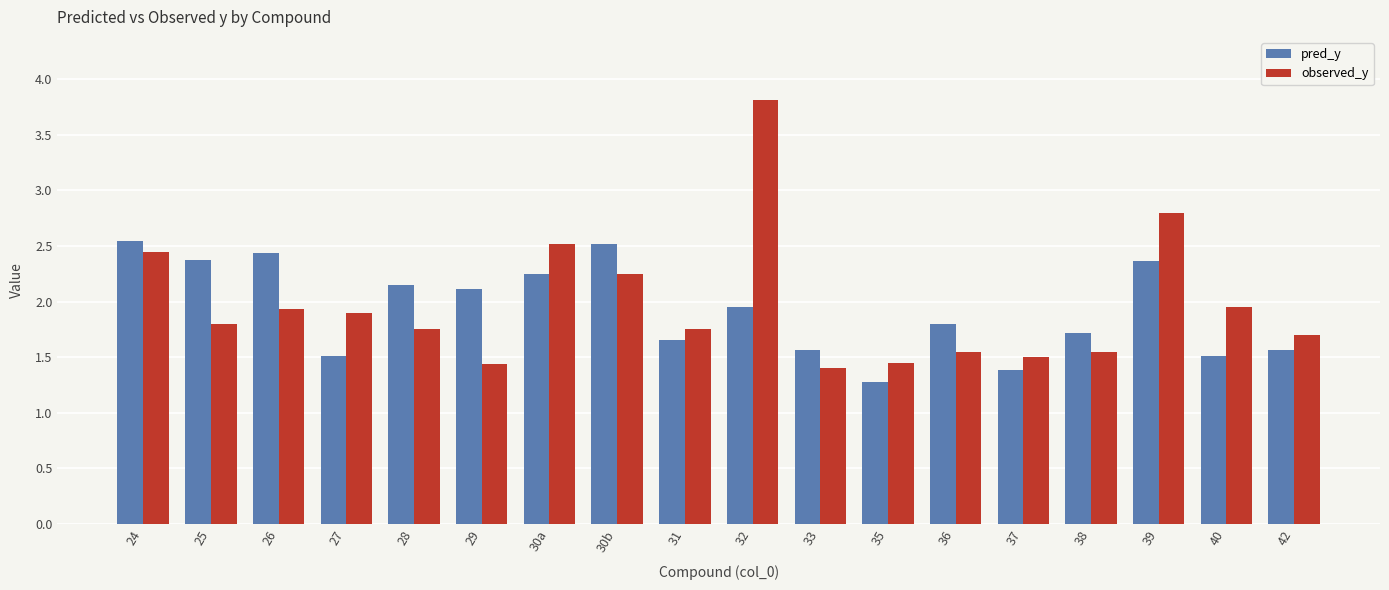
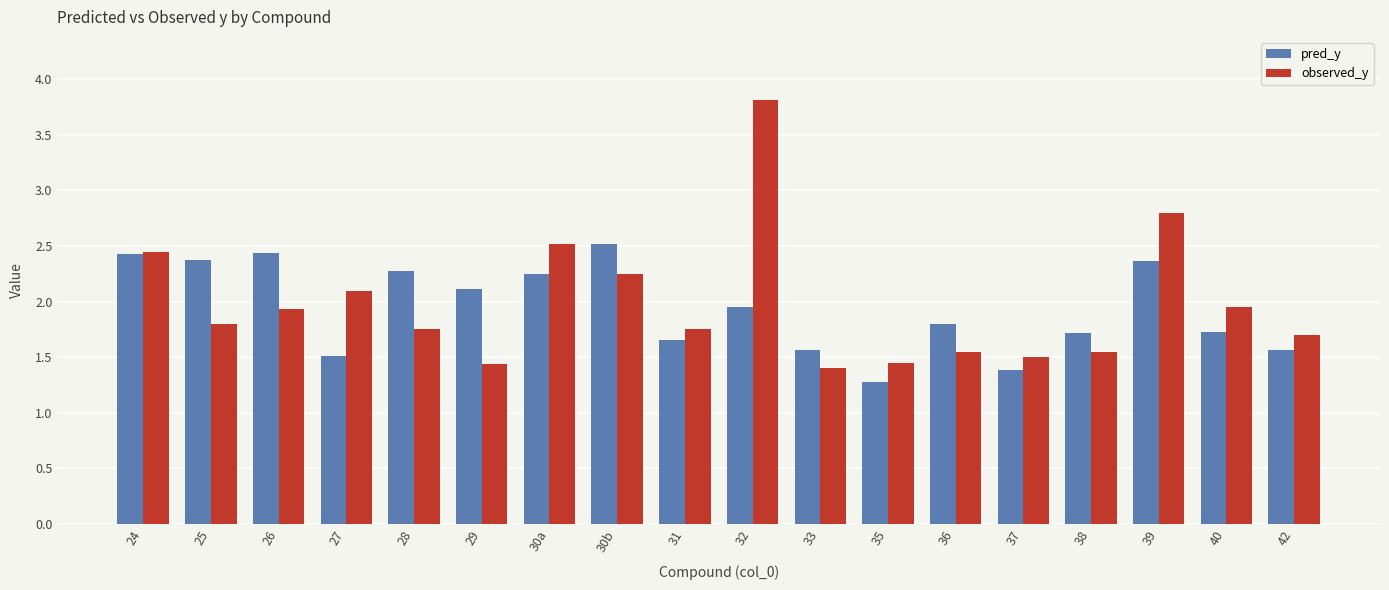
  {
    "pred_y": {
-     "24": 2.54,
+     "24": 2.43,
      "25": 2.37,
      "26": 2.43,
      "27": 1.51,
-     "28": 2.15,
+     "28": 2.27,
      "29": 2.11,
      "30a": 2.25,
      "30b": 2.52,
      "31": 1.65,
      "32": 1.95,
      "33": 1.57,
      "35": 1.28,
      "36": 1.80,
      "37": 1.39,
      "38": 1.72,
      "39": 2.36,
-     "40": 1.52,
+     "40": 1.73,
      "42": 1.56
    },
    "observed_y": {
      "24": 2.45,
      "25": 1.8,
      "26": 1.93,
-     "27": 1.9,
+     "27": 2.1,
      "28": 1.75,
      "29": 1.44,
      "30a": 2.5,
      "30b": 2.25,
      "31": 1.75,
      "32": 3.8,
      "33": 1.4,
      "35": 1.45,
      "36": 1.55,
      "37": 1.5,
      "38": 1.55,
      "39": 2.8,
      "40": 1.95,
      "42": 1.7
    }
  }
